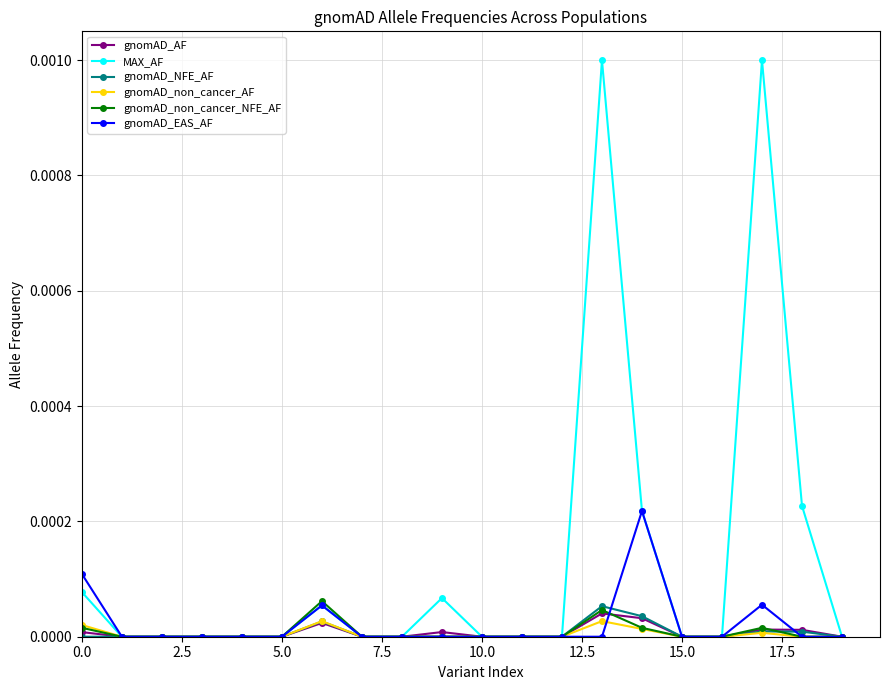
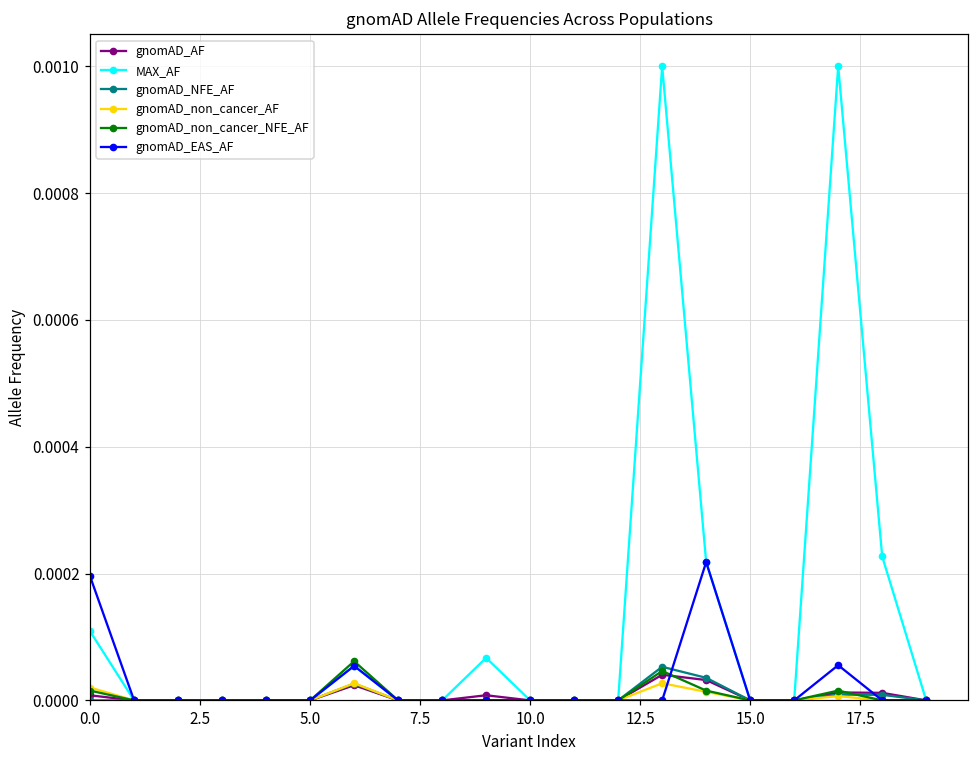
  {
    "gnomAD_AF": {
      "0.0": 0.00001
    },
    "MAX_AF": {
-     "0.0": 0.00008
+     "0.0": 0.00011
    },
    "gnomAD_NFE_AF": {
      "0.0": 0.00000
    },
    "gnomAD_non_cancer_AF": {
      "0.0": 0.00002
    },
    "gnomAD_non_cancer_NFE_AF": {
      "0.0": 0.00002
    },
    "gnomAD_EAS_AF": {
-     "0.0": 0.00011
+     "0.0": 0.00020
    }
  }
